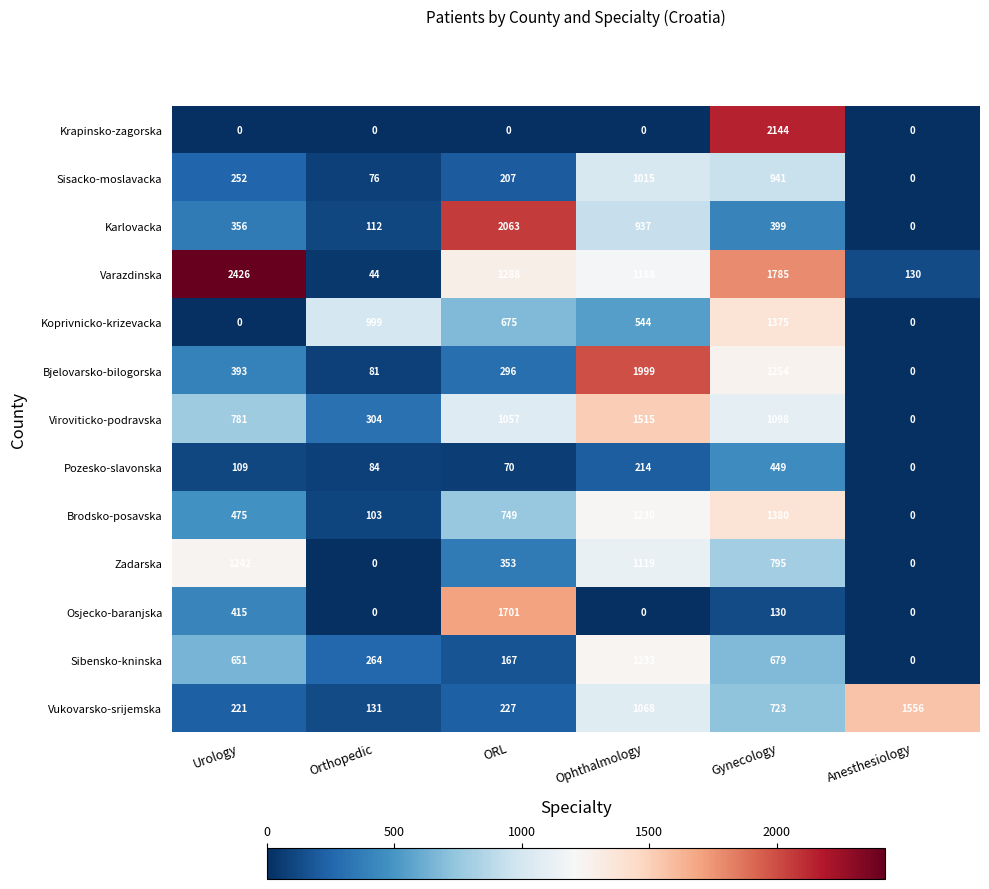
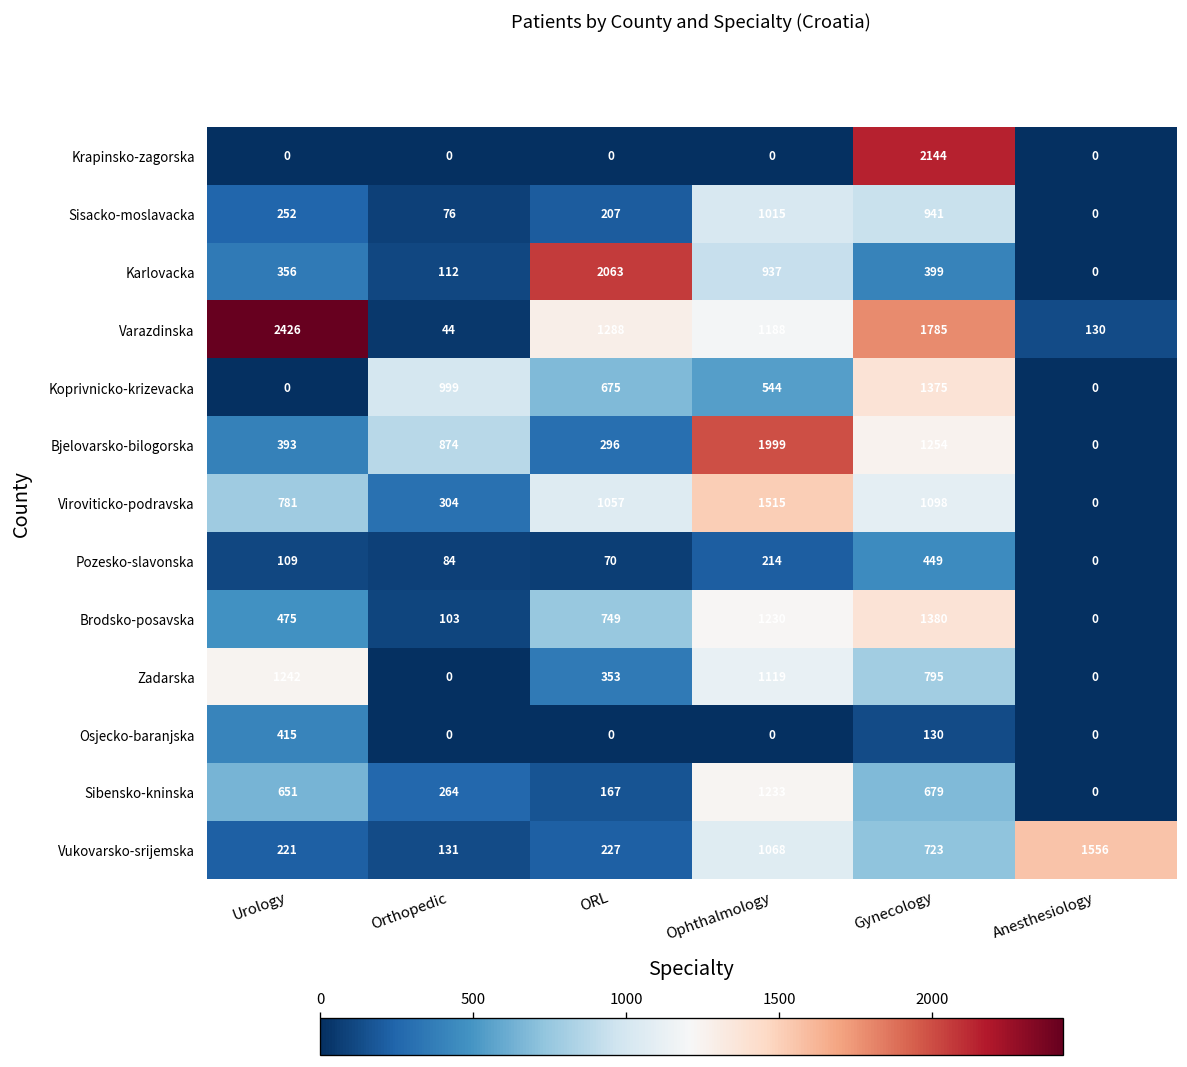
  {
    "Krapinsko-zagorska": {
      "Urology": 0,
      "Orthopedic": 0,
      "ORL": 0,
      "Ophthalmology": 0,
      "Gynecology": 2144,
      "Anesthesiology": 0
    },
    "Sisacko-moslavacka": {
      "Urology": 252,
      "Orthopedic": 76,
      "ORL": 207,
      "Gynecology": 941,
      "Anesthesiology": 0
    },
    "Karlovacka": {
      "Urology": 356,
      "Orthopedic": 112,
      "ORL": 2063,
      "Ophthalmology": 937,
      "Gynecology": 399,
      "Anesthesiology": 0
    },
    "Varazdinska": {
      "Urology": 2426,
      "Orthopedic": 44,
      "Gynecology": 1785,
      "Anesthesiology": 130
    },
    "Koprivnicko-krizevacka": {
      "Urology": 0,
      "ORL": 675,
      "Ophthalmology": 544,
      "Anesthesiology": 0
    },
    "Bjelovarsko-bilogorska": {
      "Urology": 393,
-     "Orthopedic": 81,
+     "Orthopedic": 874,
      "ORL": 296,
      "Ophthalmology": 1999,
      "Anesthesiology": 0
    },
    "Viroviticko-podravska": {
      "Urology": 781,
      "Orthopedic": 304,
      "Ophthalmology": 1515,
      "Anesthesiology": 0
    },
    "Pozesko-slavonska": {
      "Urology": 109,
      "Orthopedic": 84,
      "ORL": 70,
      "Ophthalmology": 214,
      "Gynecology": 449,
      "Anesthesiology": 0
    },
    "Brodsko-posavska": {
      "Urology": 475,
      "Orthopedic": 103,
      "ORL": 749,
      "Anesthesiology": 0
    },
    "Zadarska": {
      "Orthopedic": 0,
      "ORL": 353,
      "Gynecology": 795,
      "Anesthesiology": 0
    },
    "Osjecko-baranjska": {
      "Urology": 415,
      "Orthopedic": 0,
-     "ORL": 1701,
+     "ORL": 0,
      "Ophthalmology": 0,
      "Gynecology": 130,
      "Anesthesiology": 0
    },
    "Sibensko-kninska": {
      "Urology": 651,
      "Orthopedic": 264,
      "ORL": 167,
      "Gynecology": 679,
      "Anesthesiology": 0
    },
    "Vukovarsko-srijemska": {
      "Urology": 221,
      "Orthopedic": 131,
      "ORL": 227,
      "Gynecology": 723,
      "Anesthesiology": 1556
    }
  }
